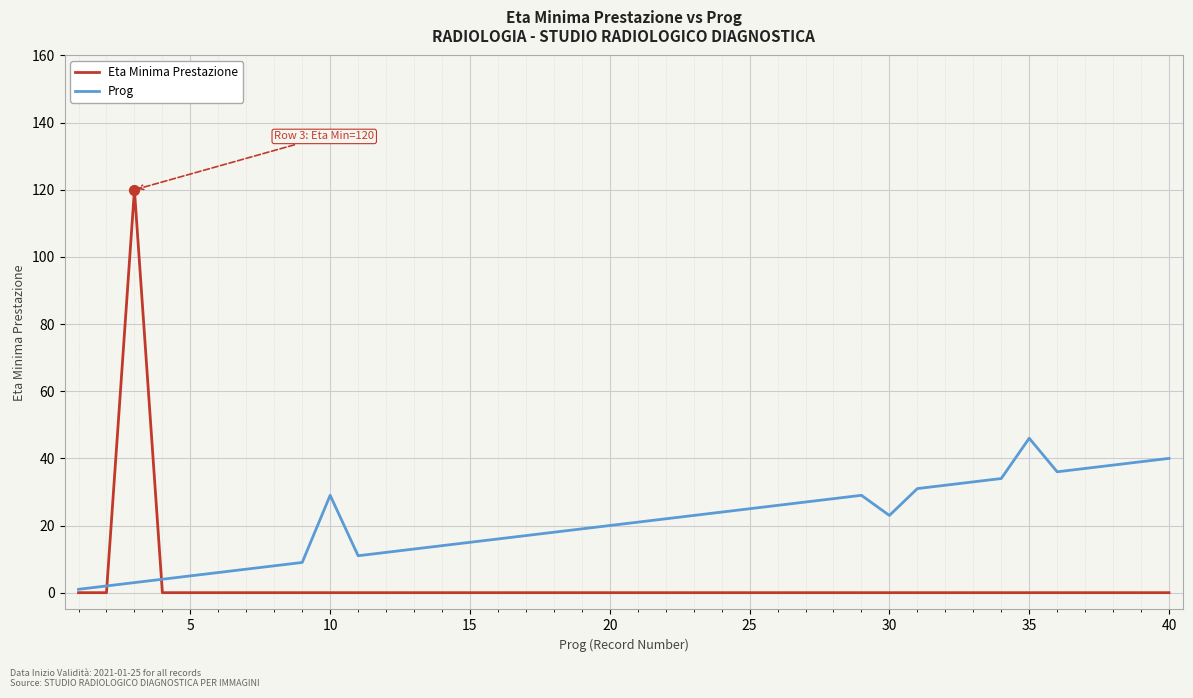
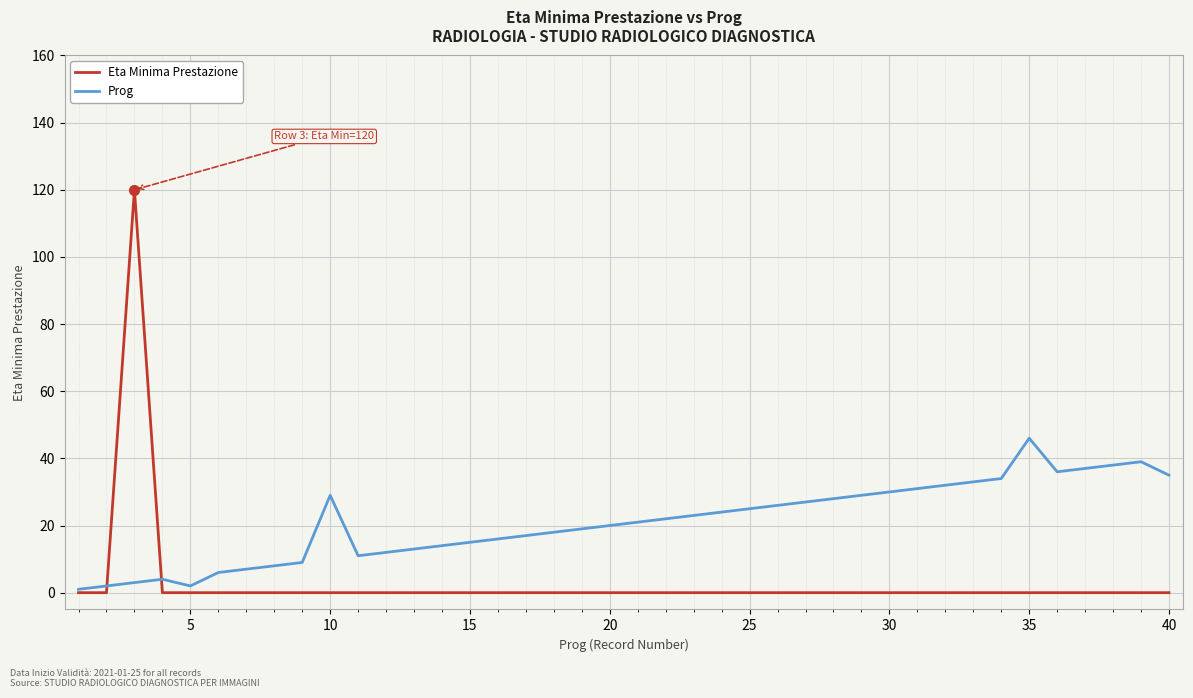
  {
    "Prog": {
-     "5": 5,
+     "5": 2,
      "10": 29,
      "15": 15,
      "20": 20,
      "25": 25,
-     "30": 23,
+     "30": 30,
      "35": 46,
-     "40": 40
+     "40": 35
    }
  }
